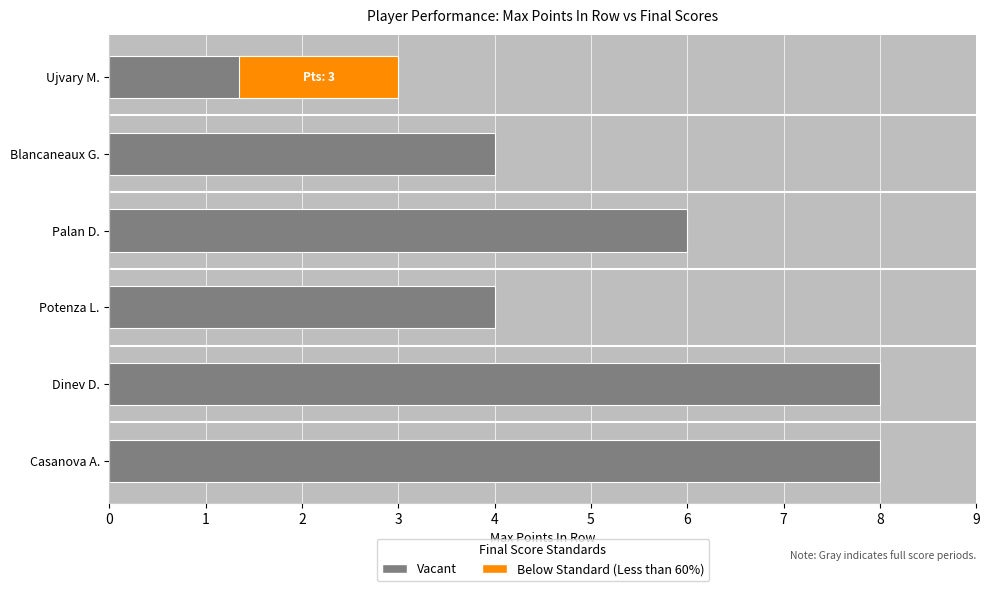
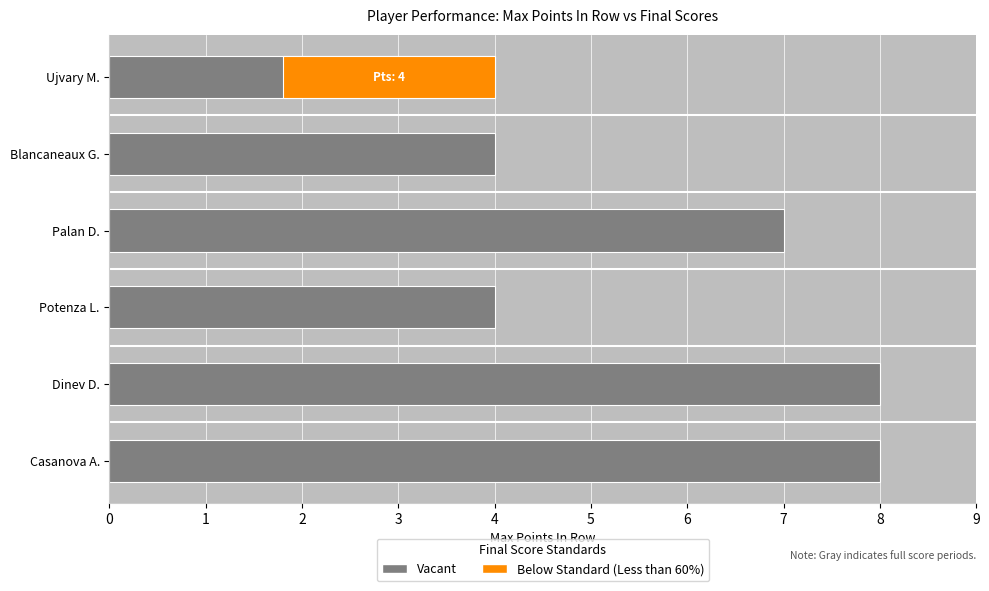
  {
    "Vacant": {
-     "Ujvary M.": 3,
-     "Palan D.": 6
+     "Ujvary M.": 4,
+     "Palan D.": 7
    }
  }
